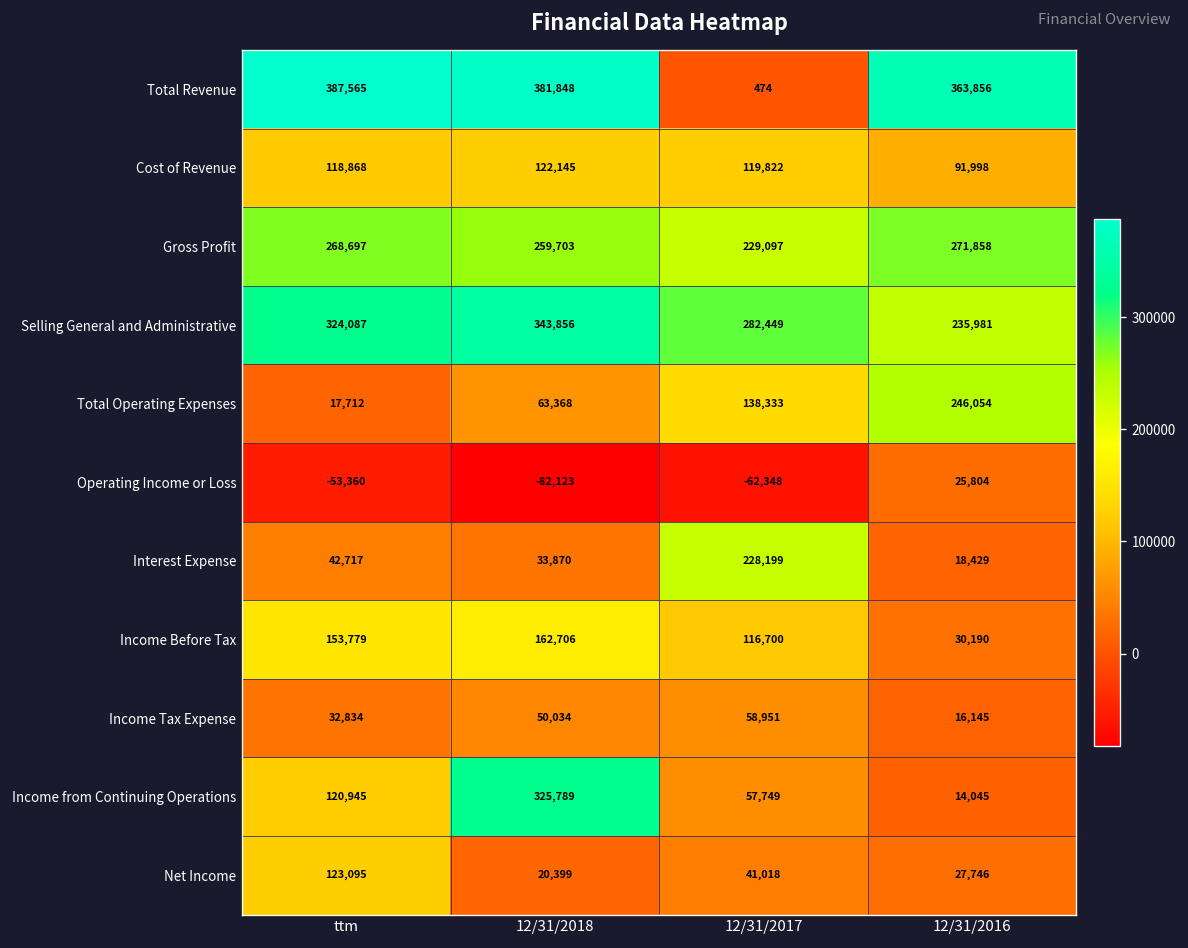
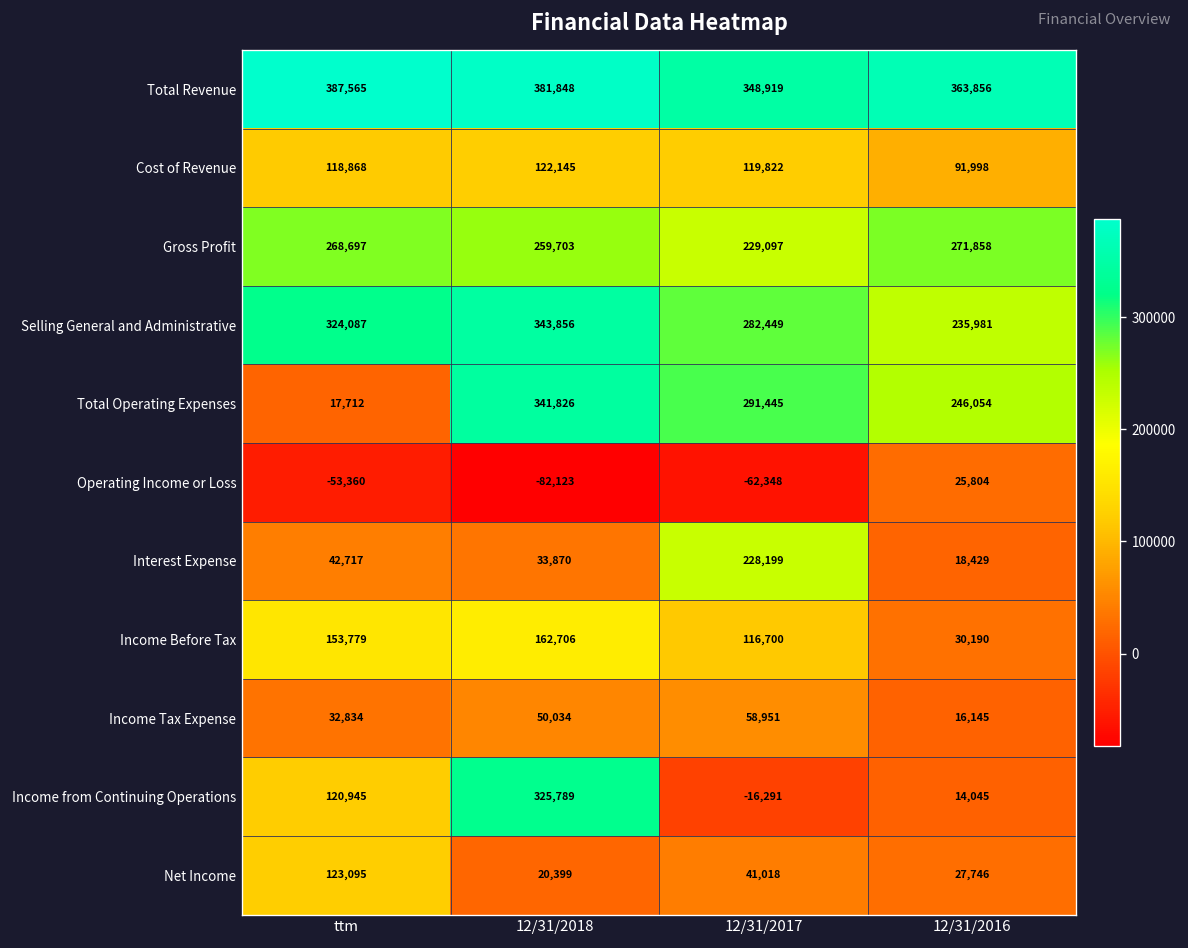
  {
    "Total Revenue": {
      "ttm": "387,565",
      "12/31/2018": "381,848",
-     "12/31/2017": "474",
+     "12/31/2017": "348,919",
      "12/31/2016": "363,856"
    },
    "Cost of Revenue": {
      "ttm": "118,868",
      "12/31/2018": "122,145",
      "12/31/2017": "119,822",
      "12/31/2016": "91,998"
    },
    "Gross Profit": {
      "ttm": "268,697",
      "12/31/2018": "259,703",
      "12/31/2017": "229,097",
      "12/31/2016": "271,858"
    },
    "Selling General and Administrative": {
      "ttm": "324,087",
      "12/31/2018": "343,856",
      "12/31/2017": "282,449",
      "12/31/2016": "235,981"
    },
    "Total Operating Expenses": {
      "ttm": "17,712",
-     "12/31/2018": "63,368",
-     "12/31/2017": "138,333",
+     "12/31/2018": "341,826",
+     "12/31/2017": "291,445",
      "12/31/2016": "246,054"
    },
    "Operating Income or Loss": {
      "ttm": "-53,360",
      "12/31/2018": "-82,123",
      "12/31/2017": "-62,348",
      "12/31/2016": "25,804"
    },
    "Interest Expense": {
      "ttm": "42,717",
      "12/31/2018": "33,870",
      "12/31/2017": "228,199",
      "12/31/2016": "18,429"
    },
    "Income Before Tax": {
      "ttm": "153,779",
      "12/31/2018": "162,706",
      "12/31/2017": "116,700",
      "12/31/2016": "30,190"
    },
    "Income Tax Expense": {
      "ttm": "32,834",
      "12/31/2018": "50,034",
      "12/31/2017": "58,951",
      "12/31/2016": "16,145"
    },
    "Income from Continuing Operations": {
      "ttm": "120,945",
      "12/31/2018": "325,789",
-     "12/31/2017": "57,749",
+     "12/31/2017": "-16,291",
      "12/31/2016": "14,045"
    },
    "Net Income": {
      "ttm": "123,095",
      "12/31/2018": "20,399",
      "12/31/2017": "41,018",
      "12/31/2016": "27,746"
    }
  }
